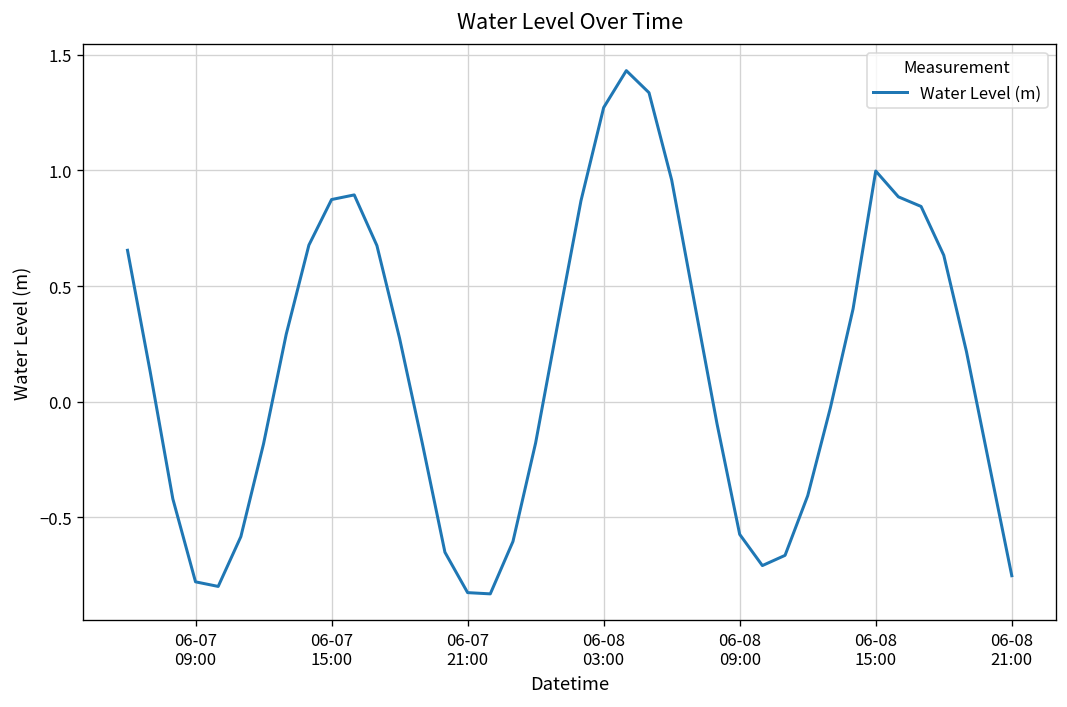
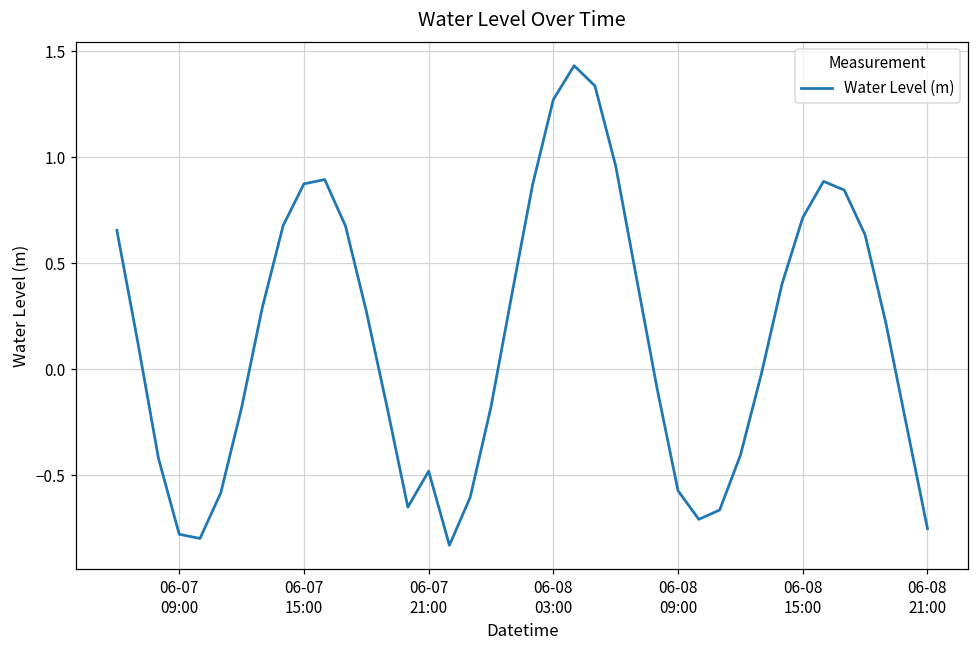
  {
    "06-07 09:00": -0.78,
    "06-07 15:00": 0.87,
-   "06-07 21:00": -0.82,
+   "06-07 21:00": -0.48,
    "06-08 03:00": 1.27,
    "06-08 09:00": -0.57,
-   "06-08 15:00": 1.00,
+   "06-08 15:00": 0.71,
    "06-08 21:00": -0.75
  }
